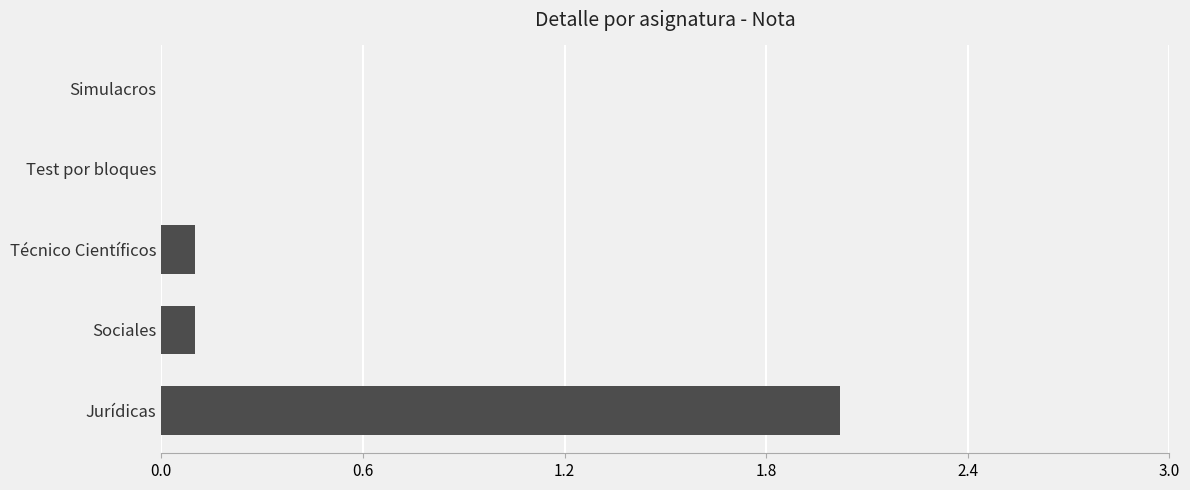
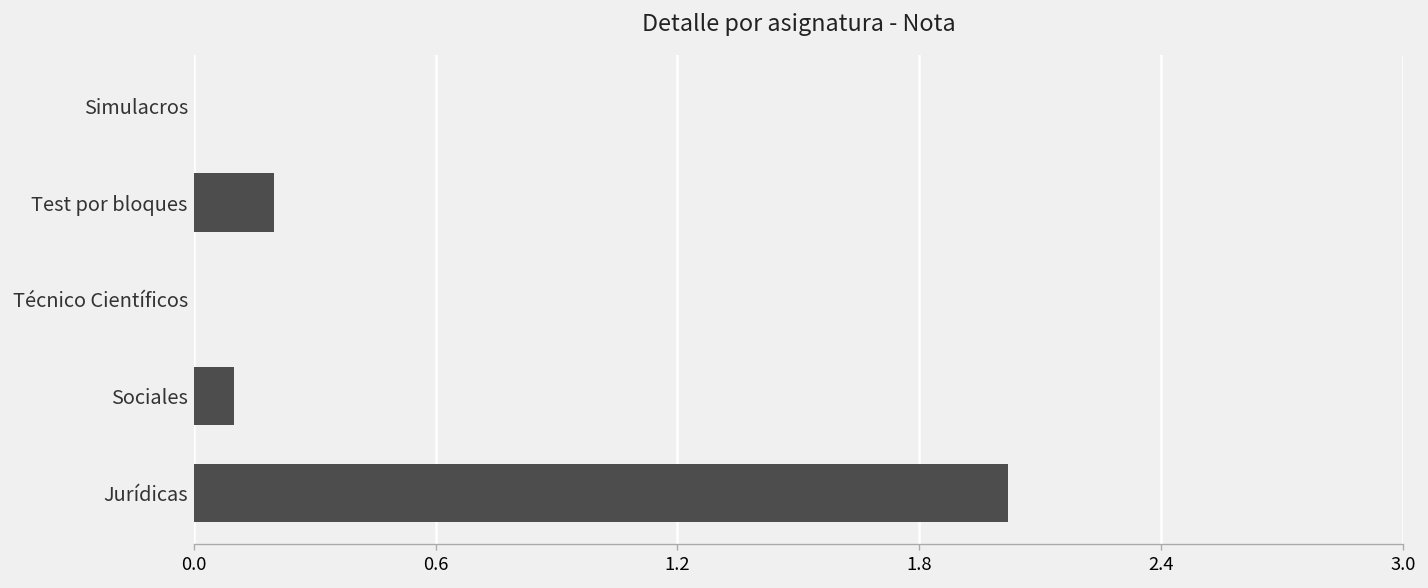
  {
    "Simulacros": 0.0,
-   "Test por bloques": 0.0,
-   "Técnico Científicos": 0.1,
+   "Test por bloques": 0.2,
+   "Técnico Científicos": 0.0,
    "Sociales": 0.1,
    "Jurídicas": 2.02
  }
